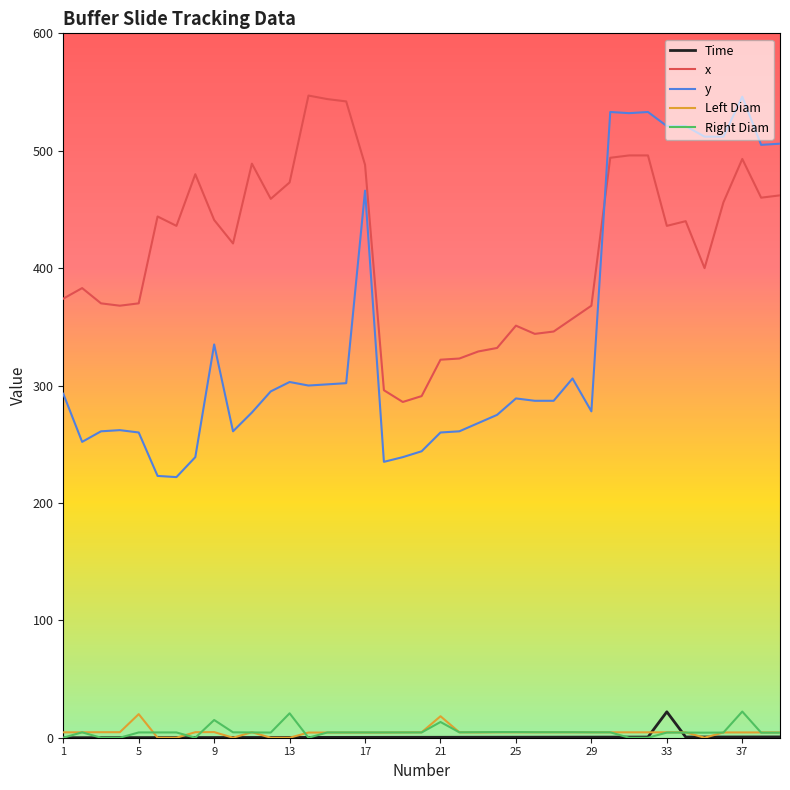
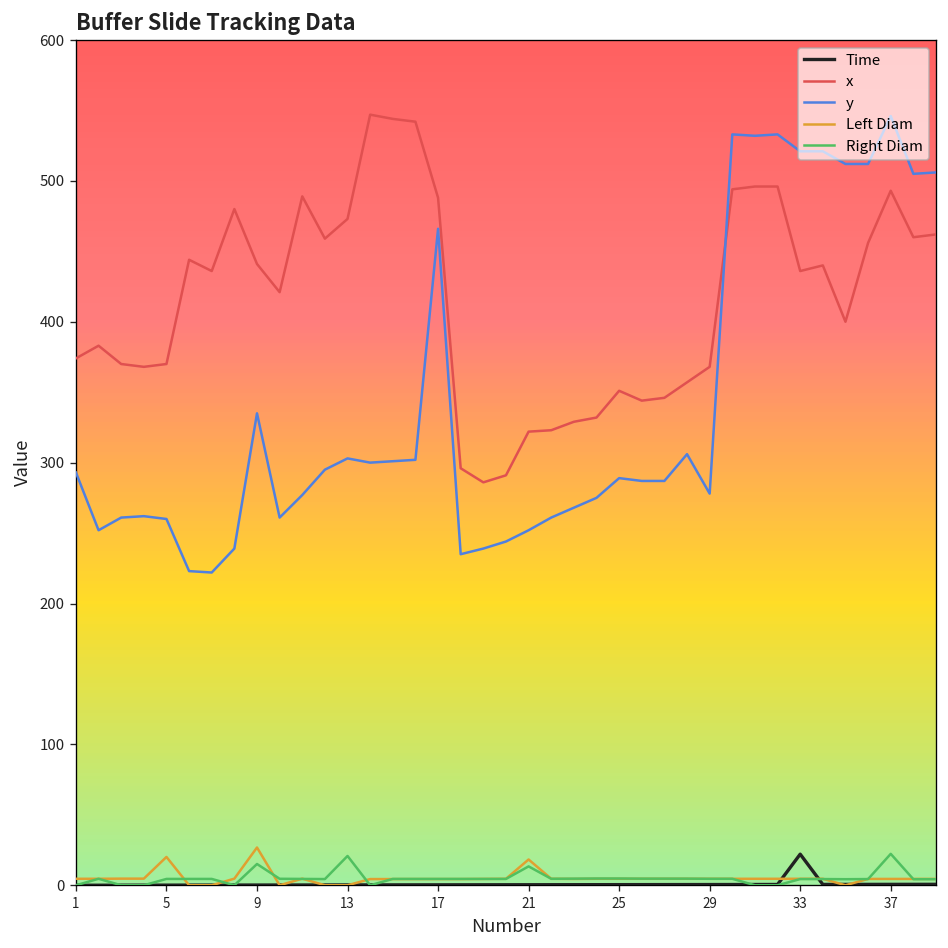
  {
    "Time": {
      "5": 0,
      "9": 0,
      "17": 0,
      "21": 0,
      "25": 0,
      "29": 1,
      "33": 22,
      "37": 1
    },
    "x": {
      "1": 374,
      "5": 370,
      "9": 441,
      "13": 473,
      "17": 488,
      "21": 322,
      "25": 351,
      "29": 368,
      "33": 436,
      "37": 493
    },
    "y": {
      "1": 293,
      "5": 260,
      "9": 335,
      "13": 303,
      "17": 466,
-     "21": 260,
+     "21": 252,
      "25": 289,
      "29": 278
    },
    "Left Diam": {
      "1": 5,
      "5": 20,
-     "9": 5,
+     "9": 27,
      "21": 18,
      "37": 5
    },
    "Right Diam": {
      "5": 5,
      "9": 15,
      "13": 21,
      "21": 13,
      "37": 22
    }
  }
